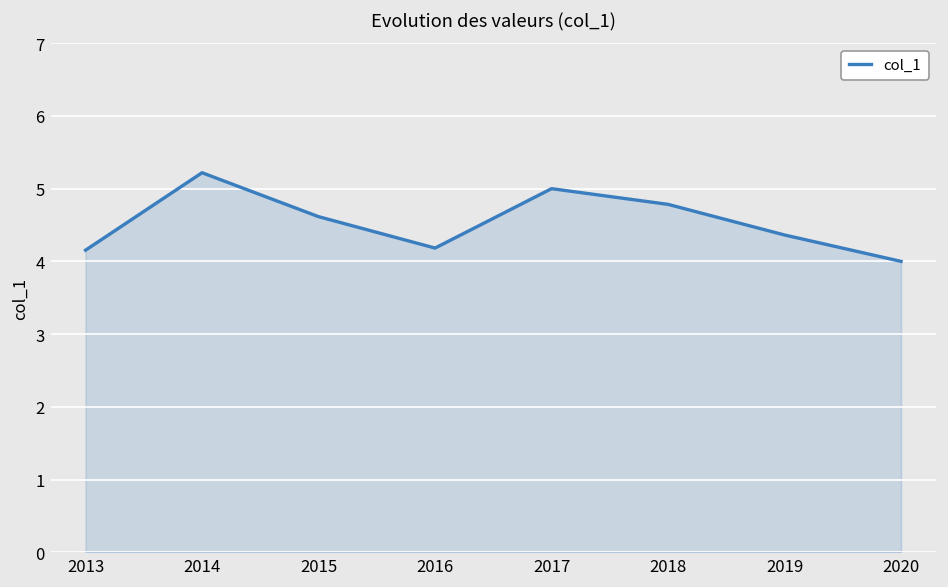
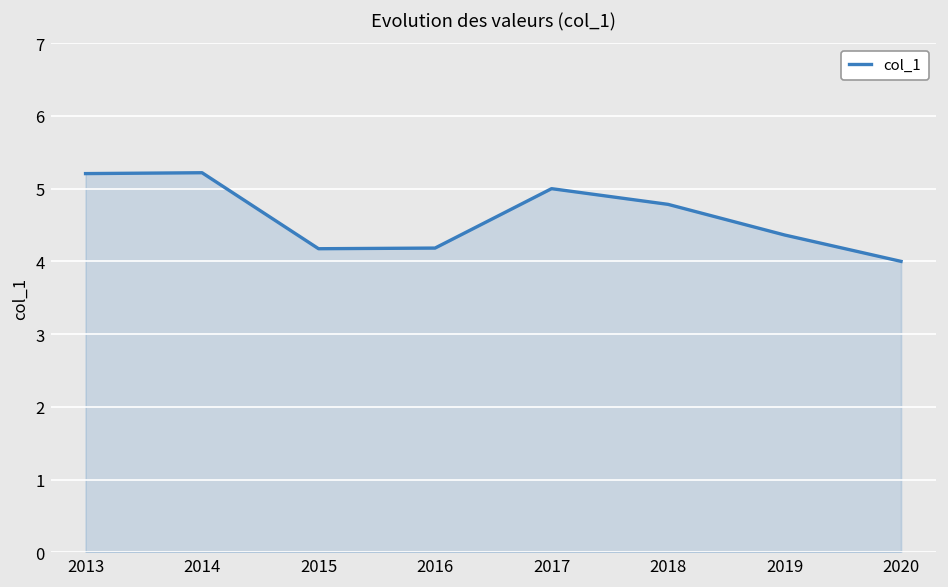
  {
-   "2013": 4.2,
+   "2013": 5.2,
    "2014": 5.2,
-   "2015": 4.6,
+   "2015": 4.2,
    "2016": 4.2,
    "2017": 5.0,
    "2018": 4.8,
    "2019": 4.4,
    "2020": 4.0
  }
